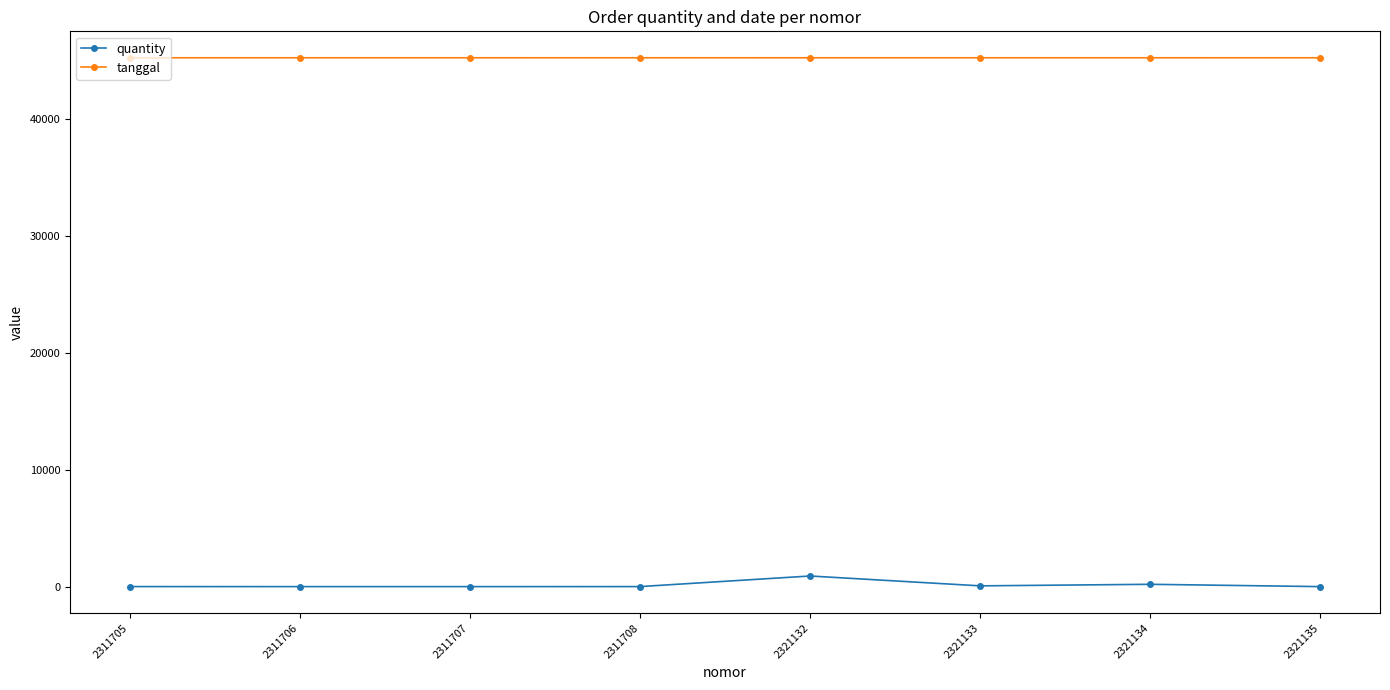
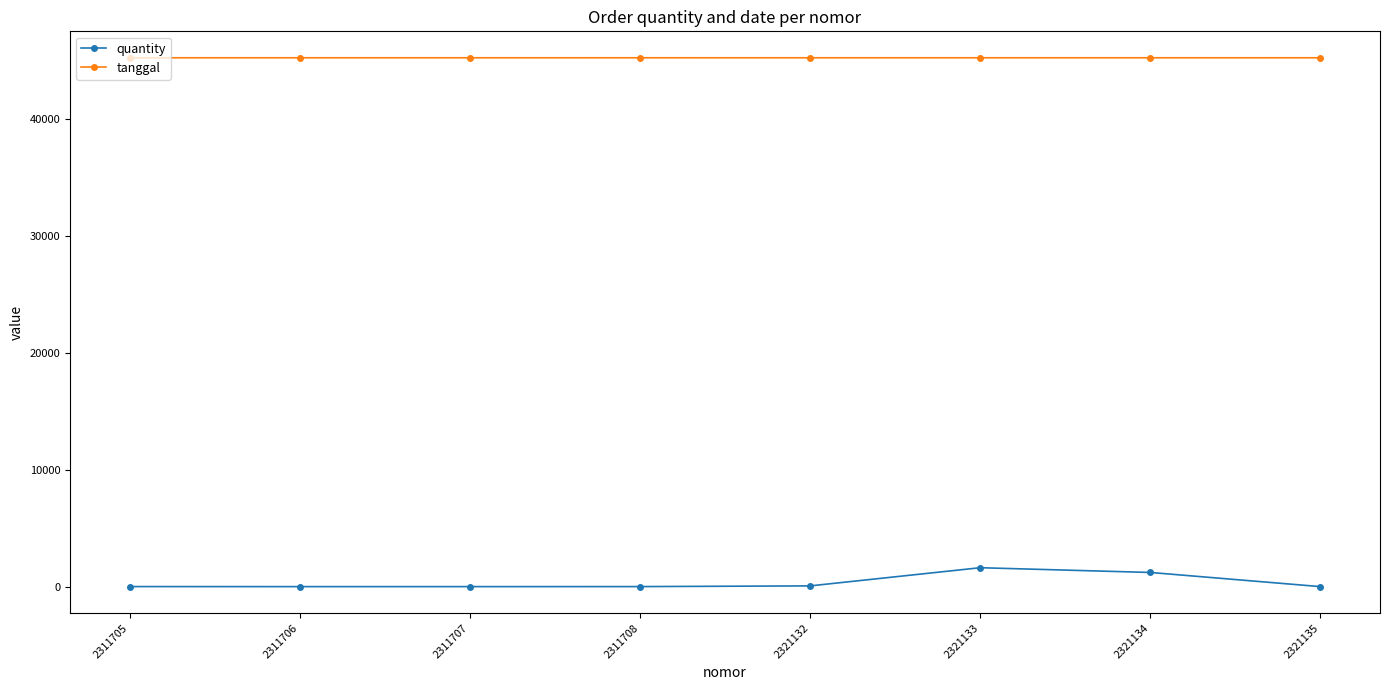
  {
    "quantity": {
      "2311705": 0,
      "2311706": 0,
      "2311707": 0,
      "2311708": 0,
-     "2321132": 900,
-     "2321133": 100,
-     "2321134": 200,
+     "2321132": 100,
+     "2321133": 1600,
+     "2321134": 1200,
      "2321135": 0
    },
    "tanggal": {
      "2311706": 45300,
      "2311707": 45300,
      "2311708": 45300,
      "2321132": 45300,
      "2321133": 45300,
      "2321134": 45300,
      "2321135": 45300
    }
  }
